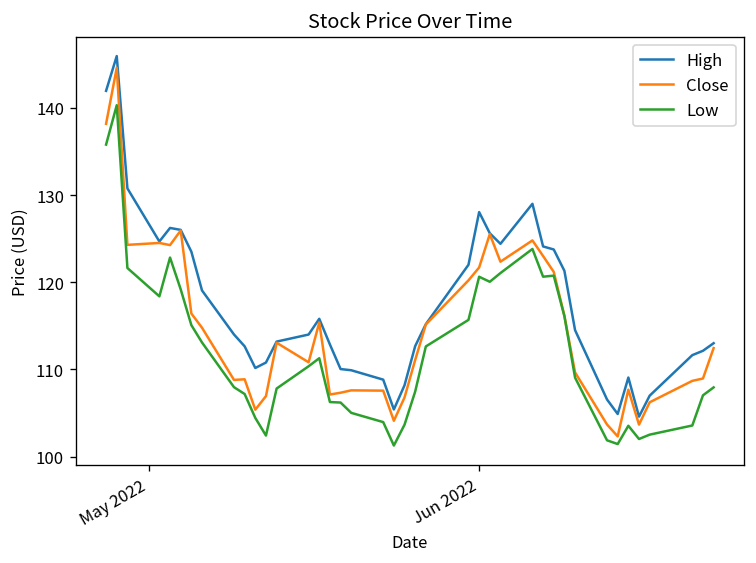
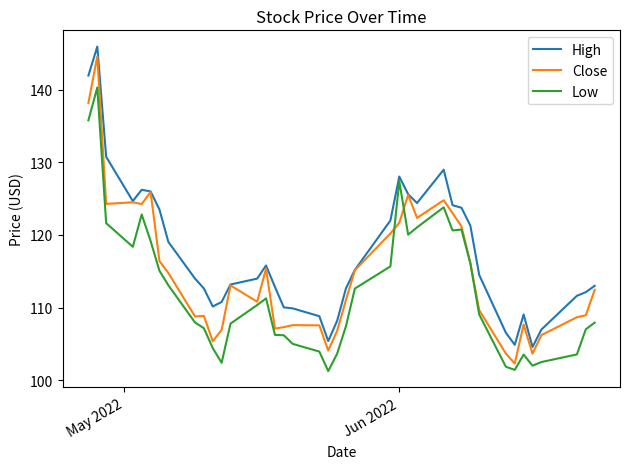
  {
    "High": {
      "Jun 2022": 128
    },
    "Close": {
      "Jun 2022": 122
    },
    "Low": {
-     "Jun 2022": 121
+     "Jun 2022": 127
    }
  }
